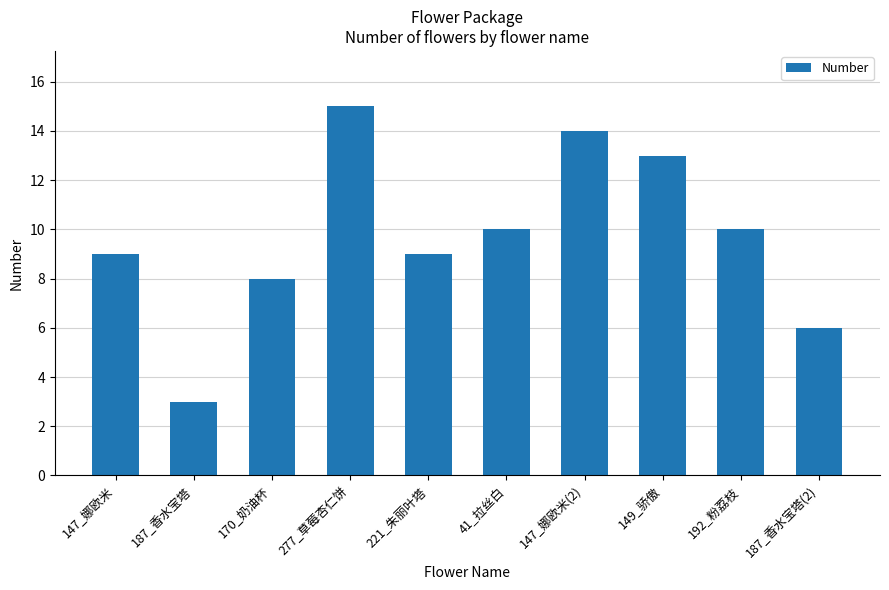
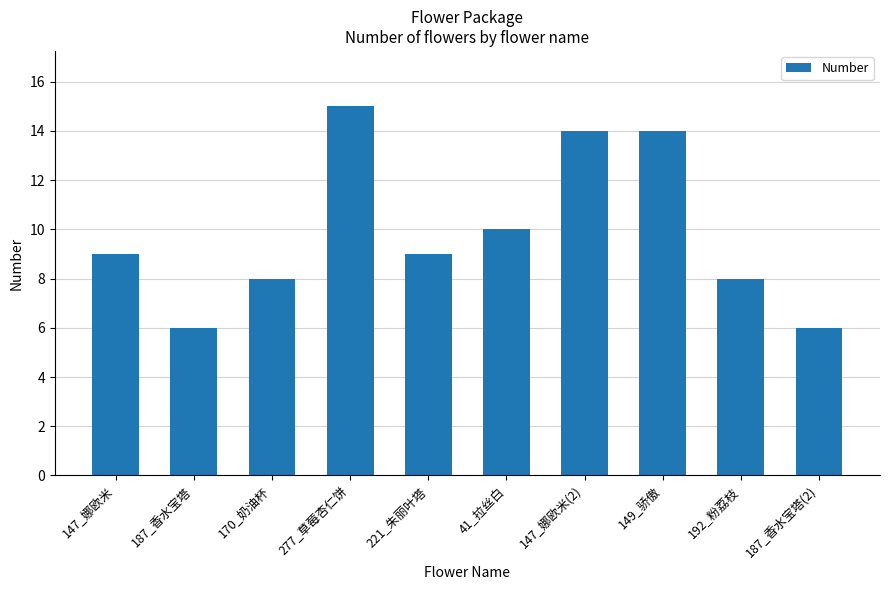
  {
    "147_娜欧米": 9,
-   "187_香水宝塔": 3,
+   "187_香水宝塔": 6,
    "170_奶油杯": 8,
    "277_草莓杏仁饼": 15,
    "221_朱丽叶塔": 9,
    "41_拉丝白": 10,
    "147_娜欧米(2)": 14,
-   "149_骄傲": 13,
-   "192_粉荔枝": 10,
+   "149_骄傲": 14,
+   "192_粉荔枝": 8,
    "187_香水宝塔(2)": 6
  }
